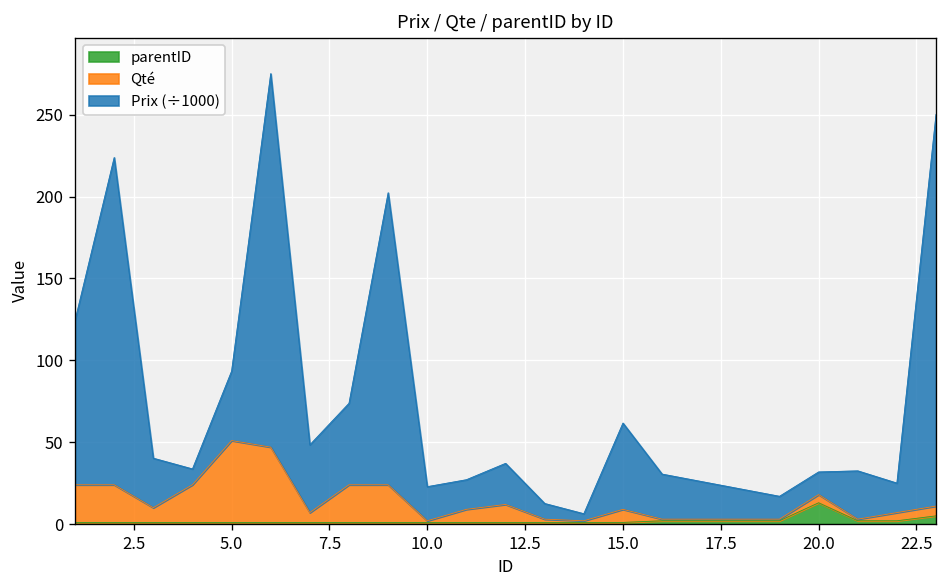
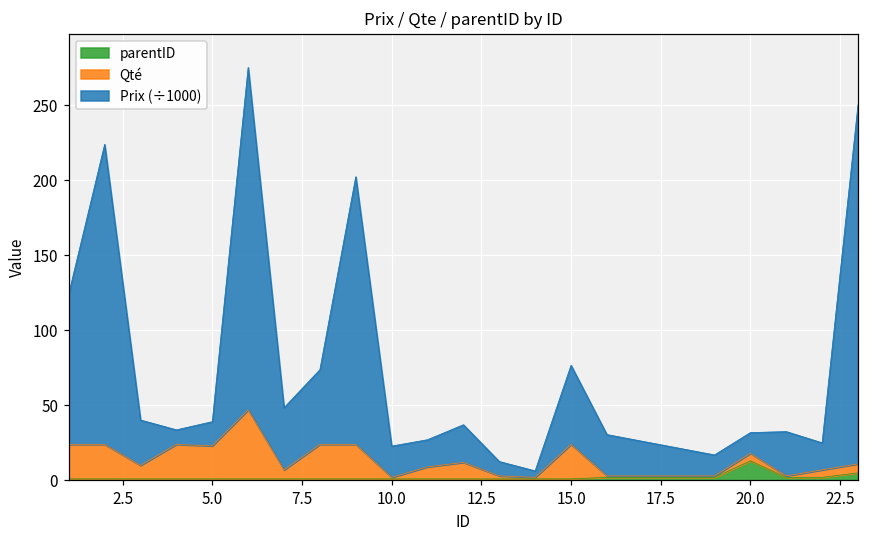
  {
    "parentID": {
      "5.0": 1,
      "15.0": 1,
      "20.0": 13
    },
    "Qté": {
-     "5.0": 50,
-     "15.0": 8,
+     "5.0": 22,
+     "15.0": 23,
      "20.0": 5
    },
    "Prix (÷1000)": {
-     "5.0": 42,
+     "5.0": 16,
      "10.0": 21,
      "15.0": 53,
      "20.0": 14
    }
  }
